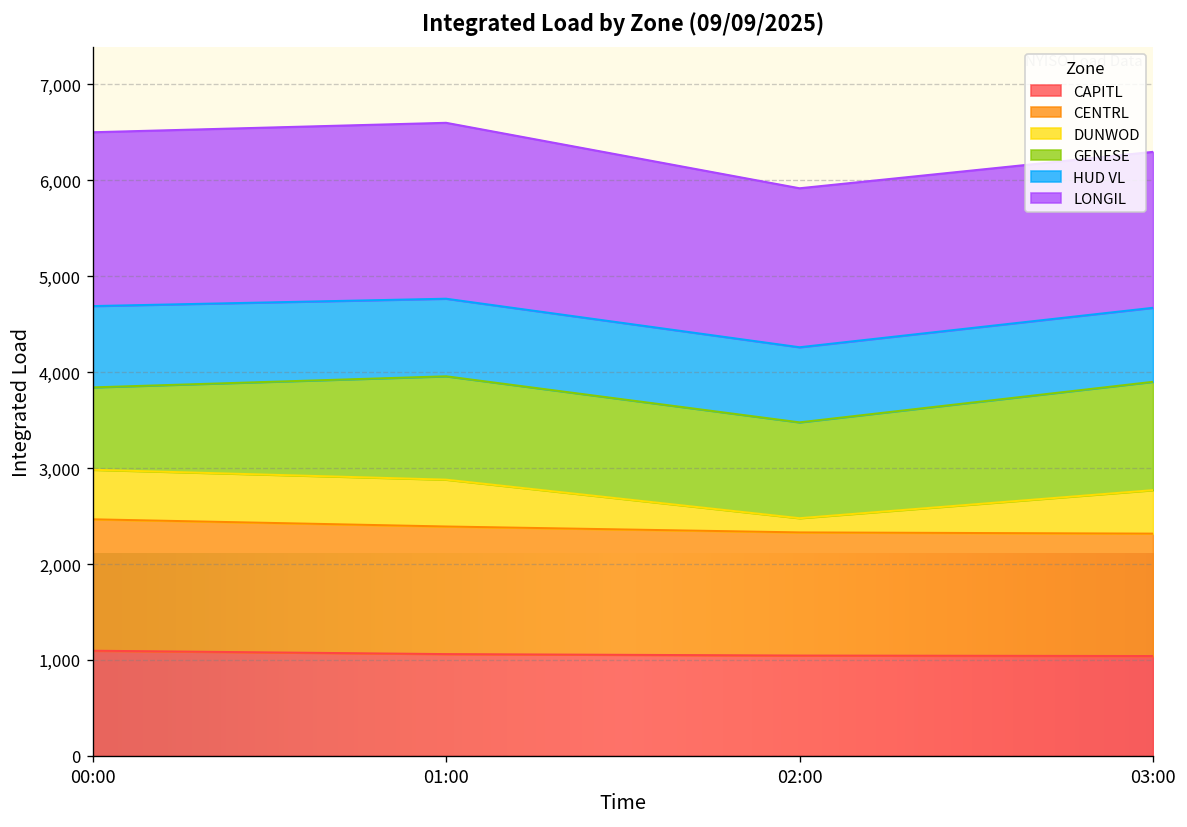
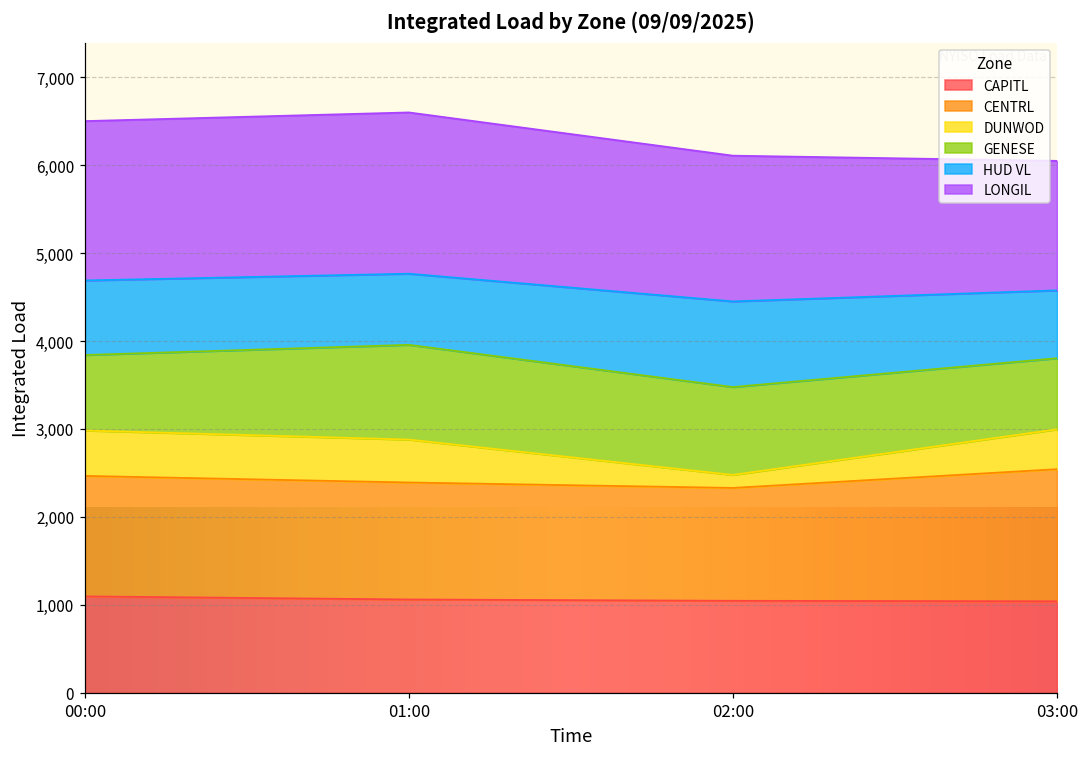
  {
    "CAPITL": {
      "00:00": "1,100",
      "01:00": "1,100",
      "02:00": "1,000",
      "03:00": "1,000"
    },
    "CENTRL": {
      "00:00": "1,400",
      "01:00": "1,300",
      "02:00": "1,300",
-     "03:00": "1,300"
+     "03:00": "1,500"
    },
    "DUNWOD": {
      "00:00": "500",
      "01:00": "500",
      "02:00": "100",
      "03:00": "500"
    },
    "GENESE": {
      "00:00": "900",
      "01:00": "1,100",
      "02:00": "1,000",
-     "03:00": "1,100"
+     "03:00": "800"
    },
    "HUD VL": {
      "00:00": "800",
      "01:00": "800",
-     "02:00": "800",
+     "02:00": "1,000",
      "03:00": "800"
    },
    "LONGIL": {
      "00:00": "1,800",
      "01:00": "1,800",
      "02:00": "1,700",
-     "03:00": "1,600"
+     "03:00": "1,500"
    }
  }
